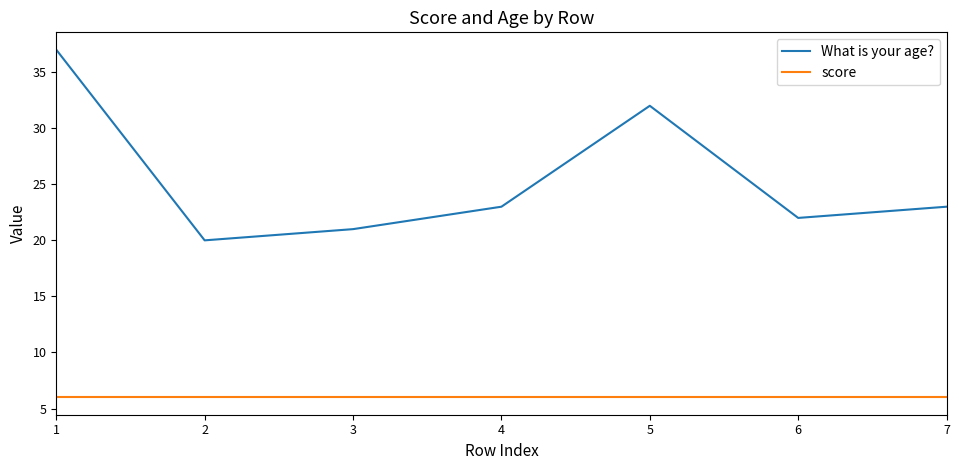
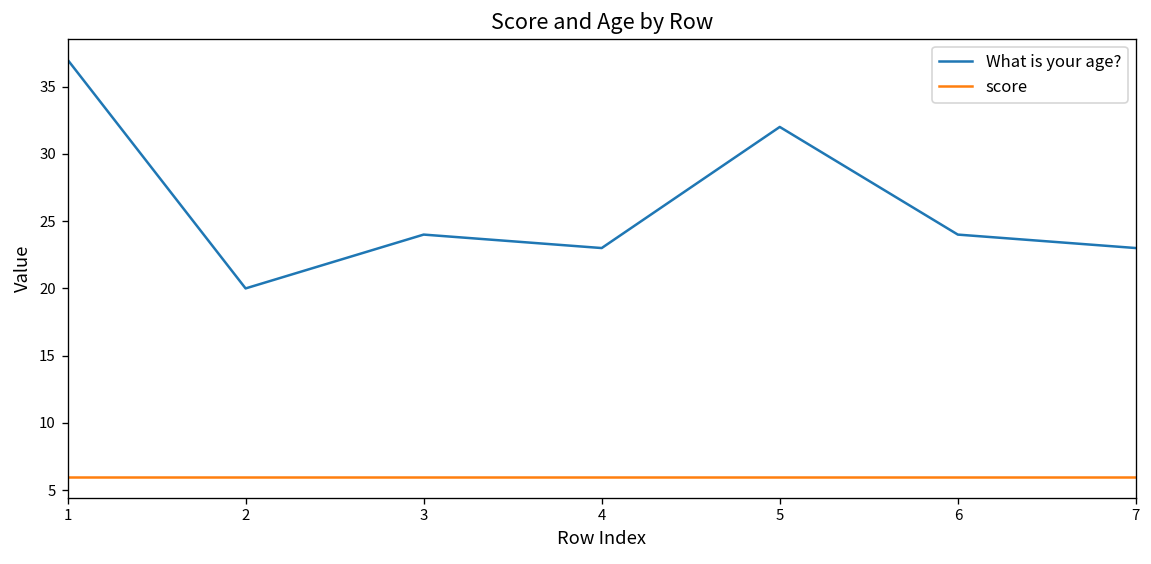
  {
    "What is your age?": {
      "1": 37,
      "2": 20,
-     "3": 21,
+     "3": 24,
      "4": 23,
      "5": 32,
-     "6": 22,
+     "6": 24,
      "7": 23
    },
    "score": {
      "1": 6,
      "2": 6,
      "3": 6,
      "4": 6,
      "5": 6,
      "6": 6,
      "7": 6
    }
  }
